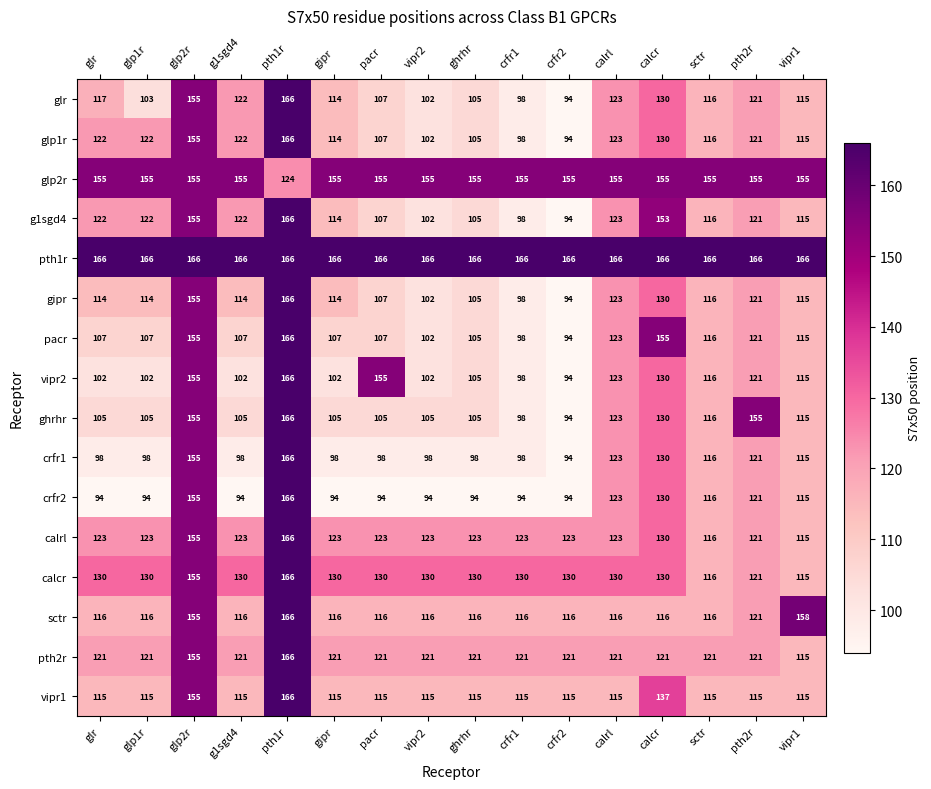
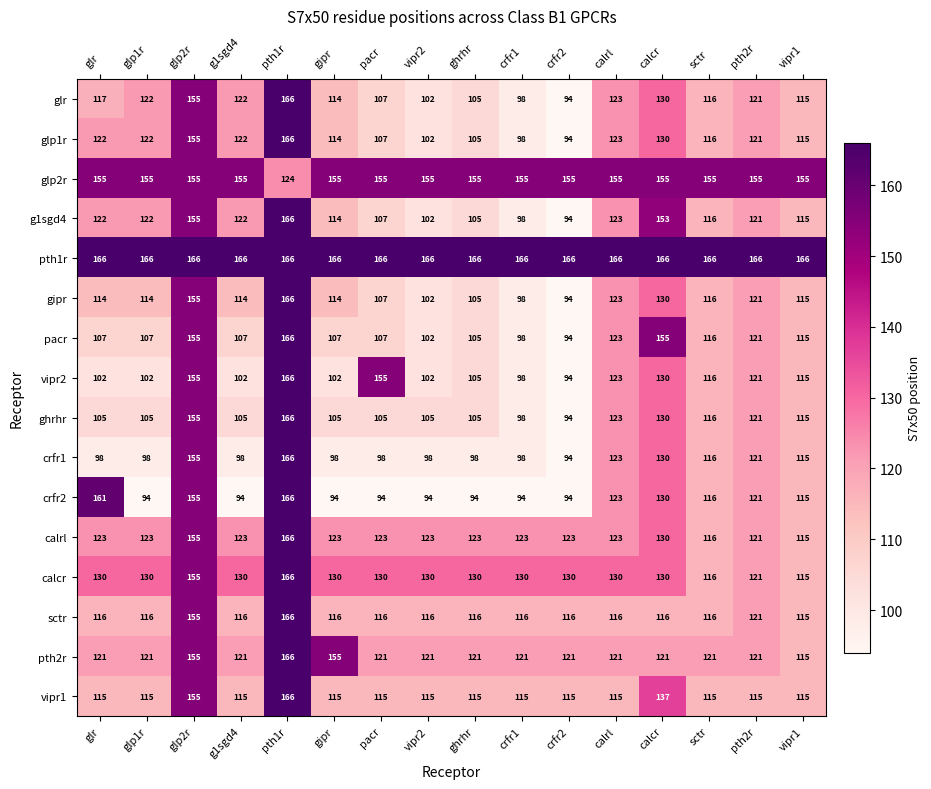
  {
    "glr": {
      "glr": 117,
-     "glp1r": 103,
+     "glp1r": 122,
      "glp2r": 155,
      "g1sgd4": 122,
      "pth1r": 166,
      "gipr": 114,
      "pacr": 107,
      "vipr2": 102,
      "ghrhr": 105,
      "crfr1": 98,
      "crfr2": 94,
      "calrl": 123,
      "calcr": 130,
      "sctr": 116,
      "pth2r": 121,
      "vipr1": 115
    },
    "ghrhr": {
      "glr": 105,
      "glp1r": 105,
      "glp2r": 155,
      "g1sgd4": 105,
      "pth1r": 166,
      "gipr": 105,
      "pacr": 105,
      "vipr2": 105,
      "ghrhr": 105,
      "crfr1": 98,
      "crfr2": 94,
      "calrl": 123,
      "calcr": 130,
      "sctr": 116,
-     "pth2r": 155,
+     "pth2r": 121,
      "vipr1": 115
    },
    "crfr2": {
-     "glr": 94,
+     "glr": 161,
      "glp1r": 94,
      "glp2r": 155,
      "g1sgd4": 94,
      "pth1r": 166,
      "gipr": 94,
      "pacr": 94,
      "vipr2": 94,
      "ghrhr": 94,
      "crfr1": 94,
      "crfr2": 94,
      "calrl": 123,
      "calcr": 130,
      "sctr": 116,
      "pth2r": 121,
      "vipr1": 115
    },
    "sctr": {
      "glr": 116,
      "glp1r": 116,
      "glp2r": 155,
      "g1sgd4": 116,
      "pth1r": 166,
      "gipr": 116,
      "pacr": 116,
      "vipr2": 116,
      "ghrhr": 116,
      "crfr1": 116,
      "crfr2": 116,
      "calrl": 116,
      "calcr": 116,
      "sctr": 116,
      "pth2r": 121,
-     "vipr1": 158
+     "vipr1": 115
    },
    "pth2r": {
      "glr": 121,
      "glp1r": 121,
      "glp2r": 155,
      "g1sgd4": 121,
      "pth1r": 166,
-     "gipr": 121,
+     "gipr": 155,
      "pacr": 121,
      "vipr2": 121,
      "ghrhr": 121,
      "crfr1": 121,
      "crfr2": 121,
      "calrl": 121,
      "calcr": 121,
      "sctr": 121,
      "pth2r": 121,
      "vipr1": 115
    }
  }
